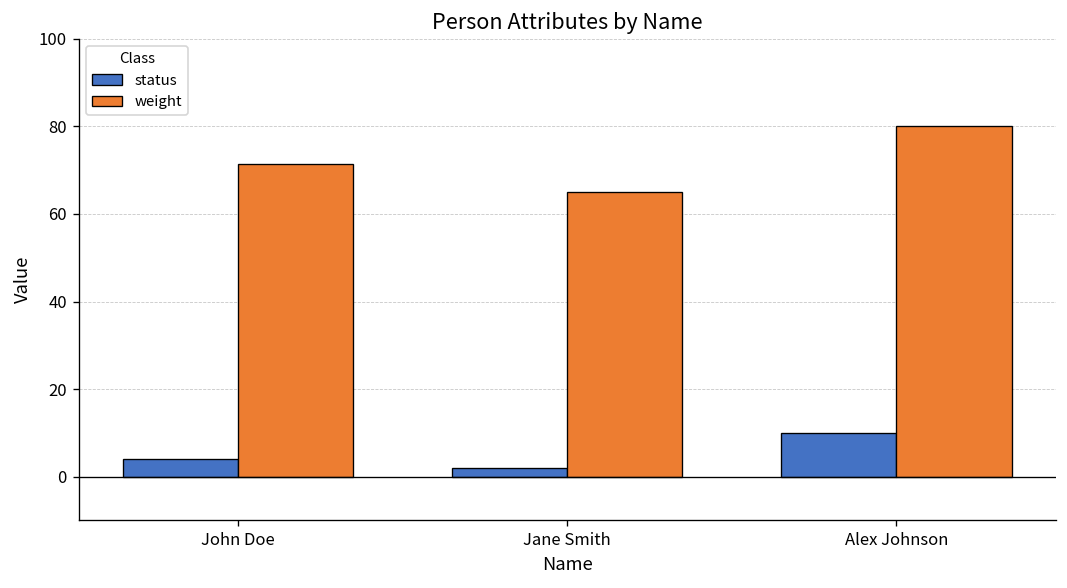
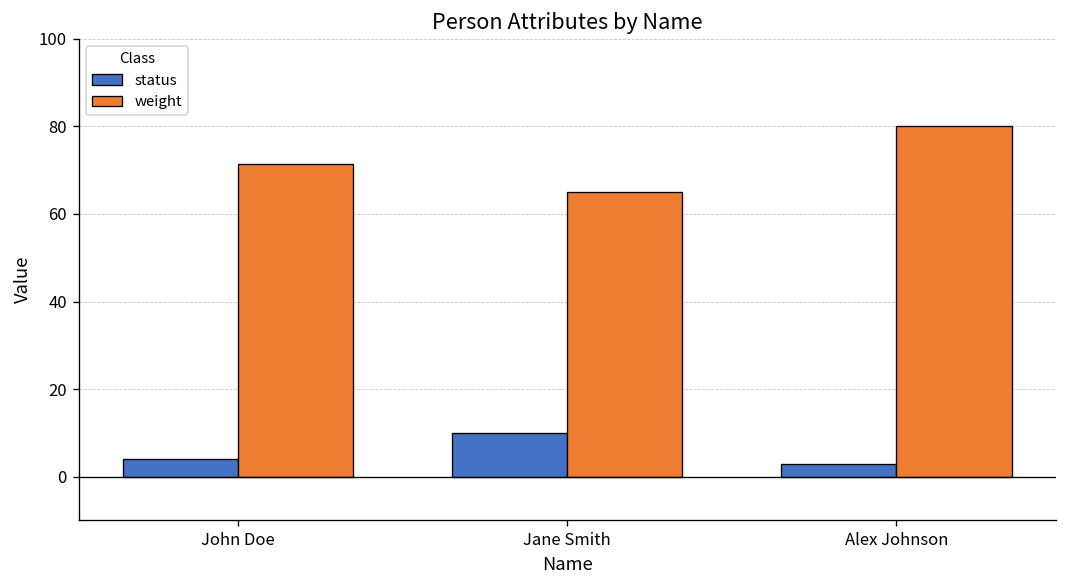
  {
    "status": {
      "John Doe": 4,
-     "Jane Smith": 2,
-     "Alex Johnson": 10
+     "Jane Smith": 10,
+     "Alex Johnson": 3
    },
    "weight": {
      "John Doe": 72,
      "Jane Smith": 65,
      "Alex Johnson": 80
    }
  }
